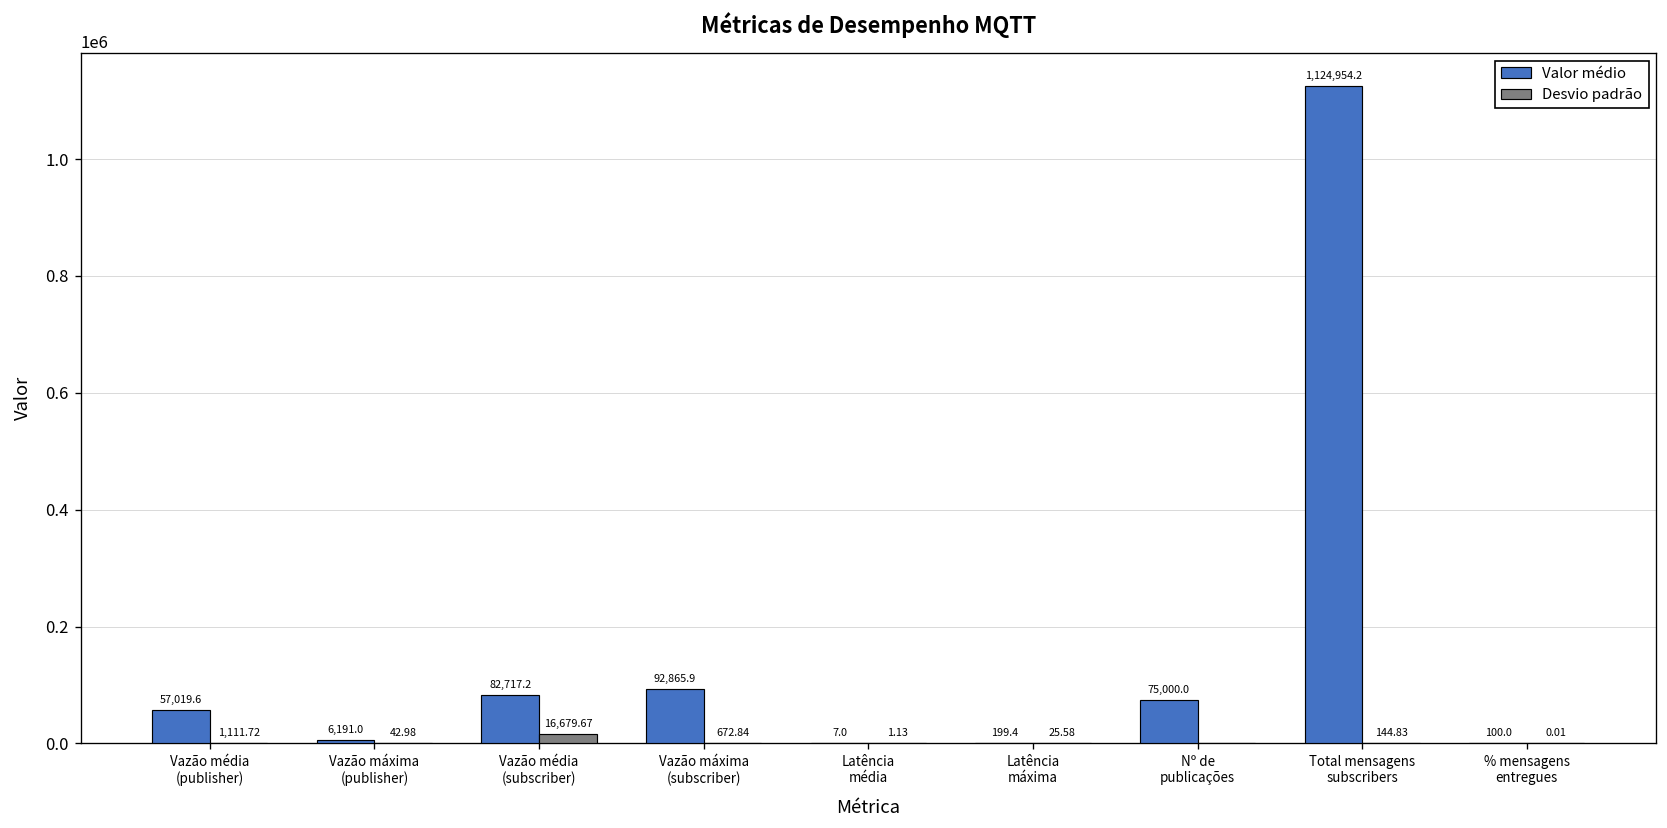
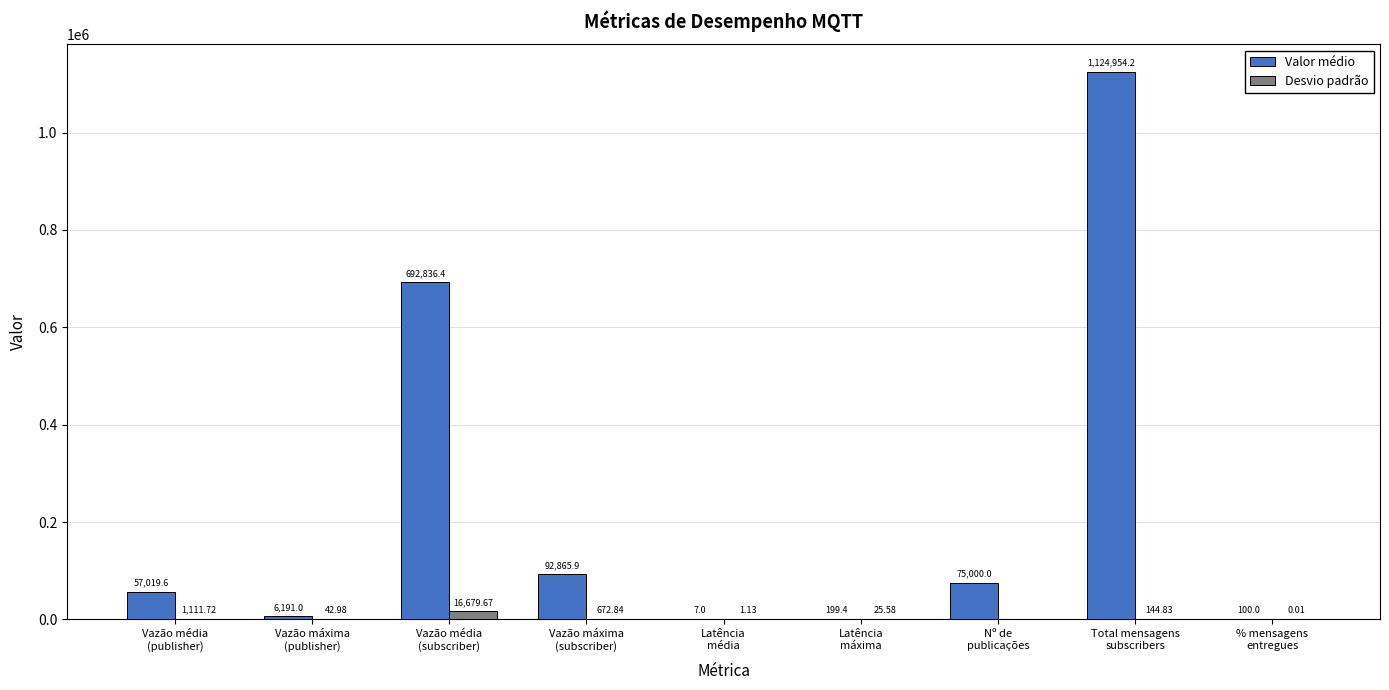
  {
    "Valor médio": {
      "Vazão média (publisher)": "57,019.6",
      "Vazão máxima (publisher)": "6,191.0",
-     "Vazão média (subscriber)": "82,717.2",
+     "Vazão média (subscriber)": "692,836.4",
      "Vazão máxima (subscriber)": "92,865.9",
      "Latência média": "7.0",
      "Latência máxima": "199.4",
      "Nº de publicações": "75,000.0",
      "Total mensagens subscribers": "1,124,954.2",
      "% mensagens entregues": "100.0"
    },
    "Desvio padrão": {
      "Vazão média (publisher)": "1,111.72",
      "Vazão máxima (publisher)": "42.98",
      "Vazão média (subscriber)": "16,679.67",
      "Vazão máxima (subscriber)": "672.84",
      "Latência média": "1.13",
      "Latência máxima": "25.58",
      "Total mensagens subscribers": "144.83",
      "% mensagens entregues": "0.01"
    }
  }
